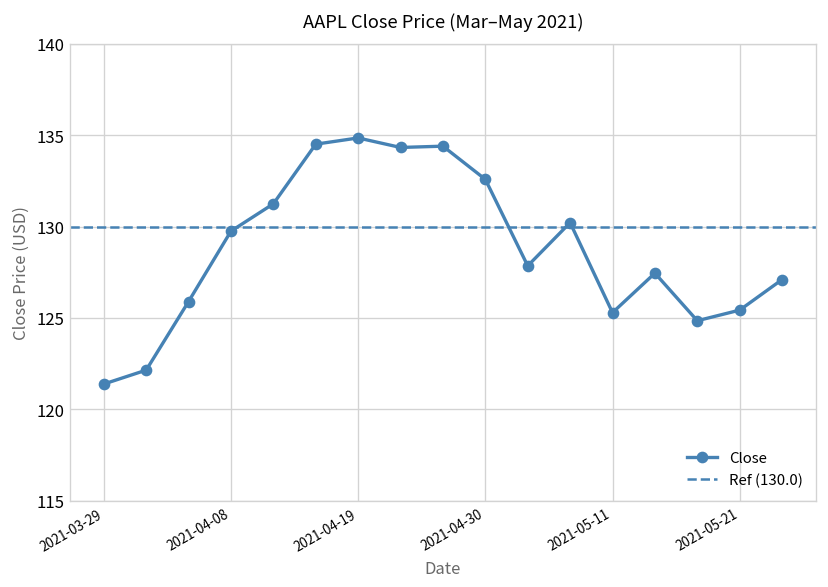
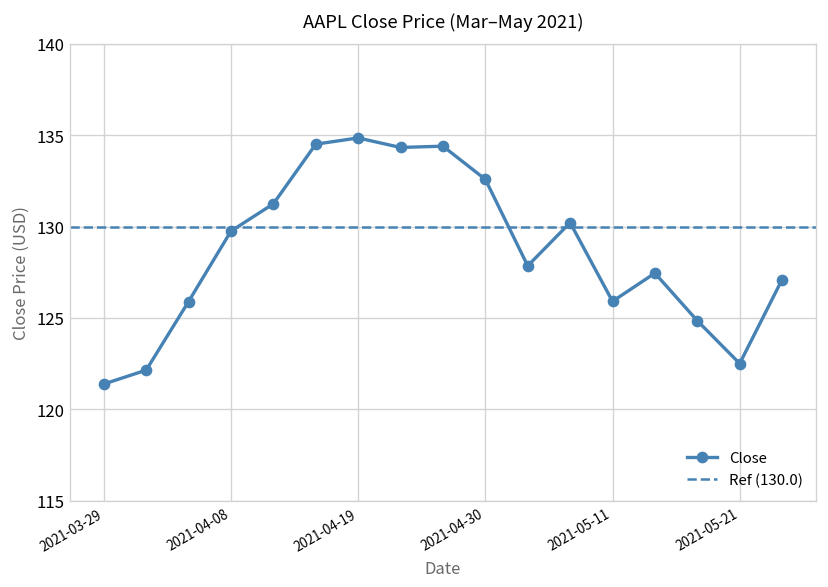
  {
    "2021-03-29": 121.4,
    "2021-04-08": 129.7,
    "2021-04-19": 134.8,
    "2021-04-30": 132.6,
-   "2021-05-11": 125.3,
-   "2021-05-21": 125.4
+   "2021-05-11": 125.9,
+   "2021-05-21": 122.5
  }
